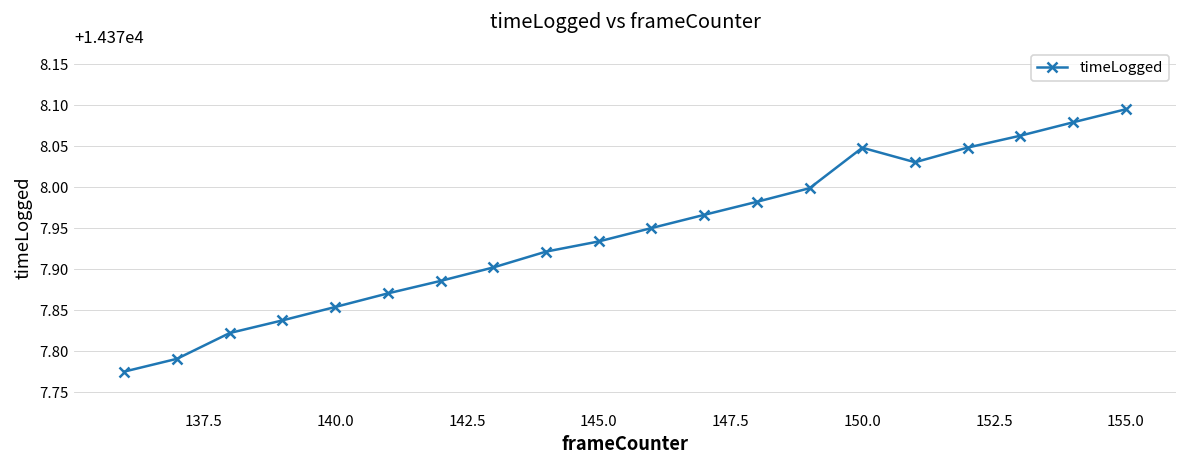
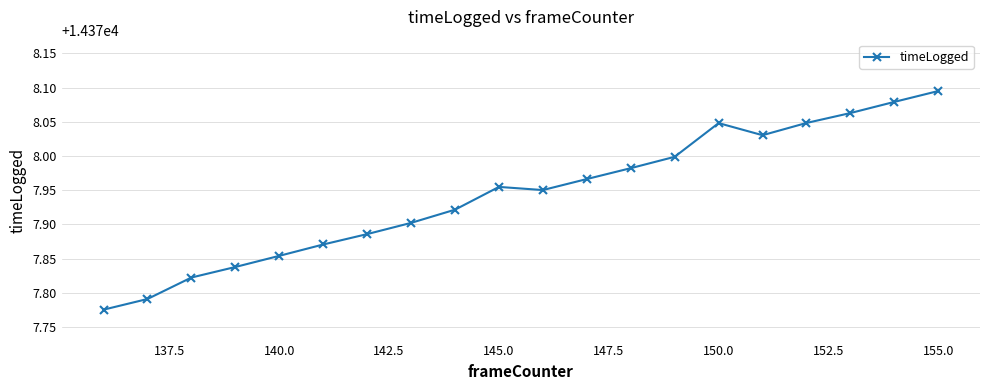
  {
    "140.0": 14377.85,
-   "145.0": 14377.93,
+   "145.0": 14377.95,
    "150.0": 14378.05,
    "155.0": 14378.09
  }
